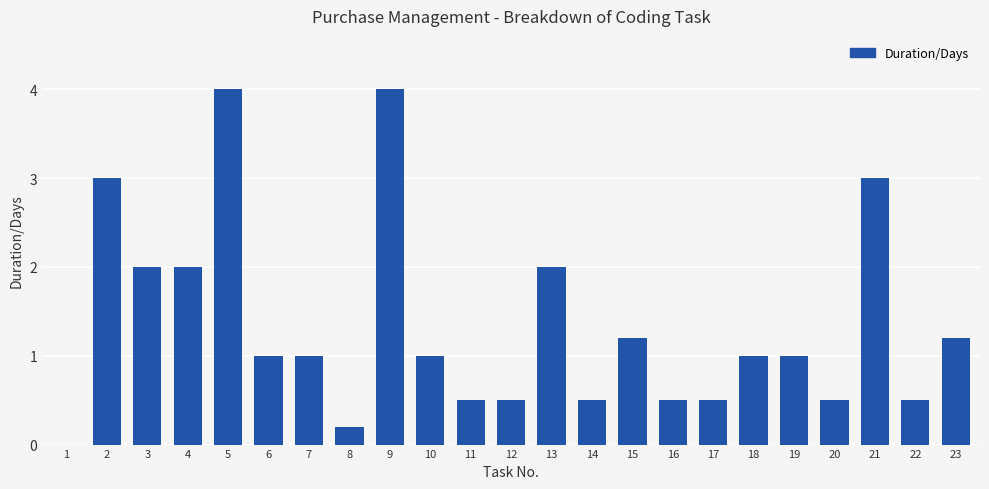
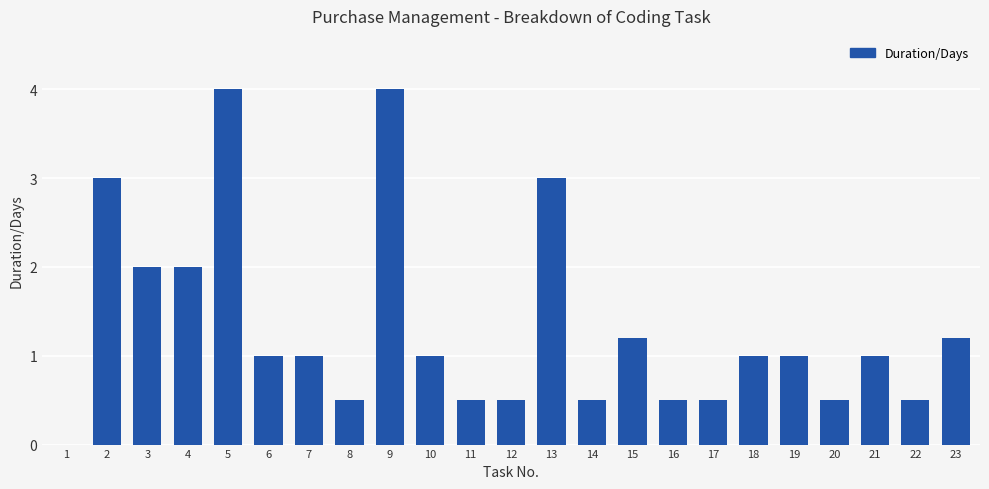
  {
    "1": 0.0,
    "2": 3.0,
    "3": 2.0,
    "4": 2.0,
    "5": 4.0,
    "6": 1.0,
    "7": 1.0,
-   "8": 0.2,
+   "8": 0.5,
    "9": 4.0,
    "10": 1.0,
    "11": 0.5,
    "12": 0.5,
-   "13": 2,
+   "13": 3,
    "14": 0.5,
    "15": 1.2,
    "16": 0.5,
    "17": 0.5,
    "18": 1.0,
    "19": 1.0,
    "20": 0.5,
-   "21": 3,
+   "21": 1,
    "22": 0.5,
    "23": 1.2
  }
